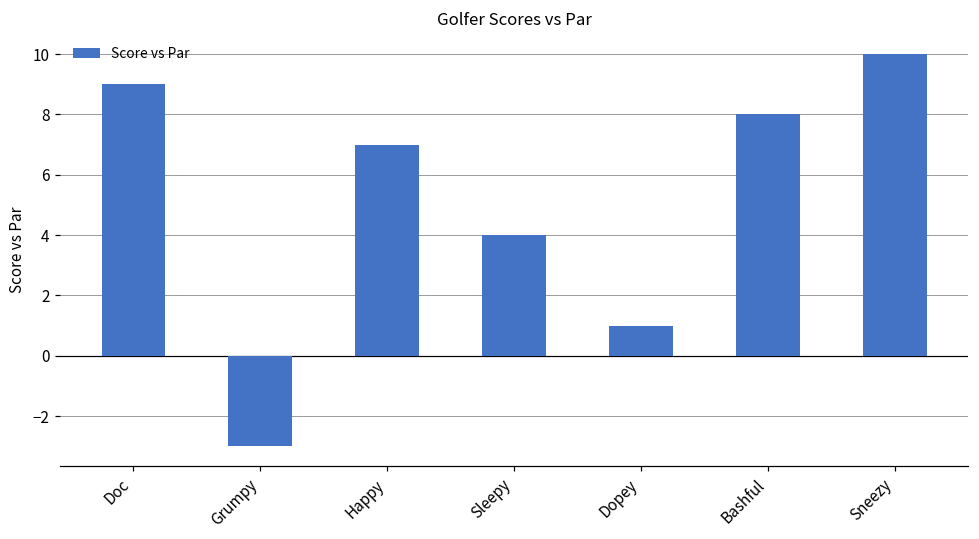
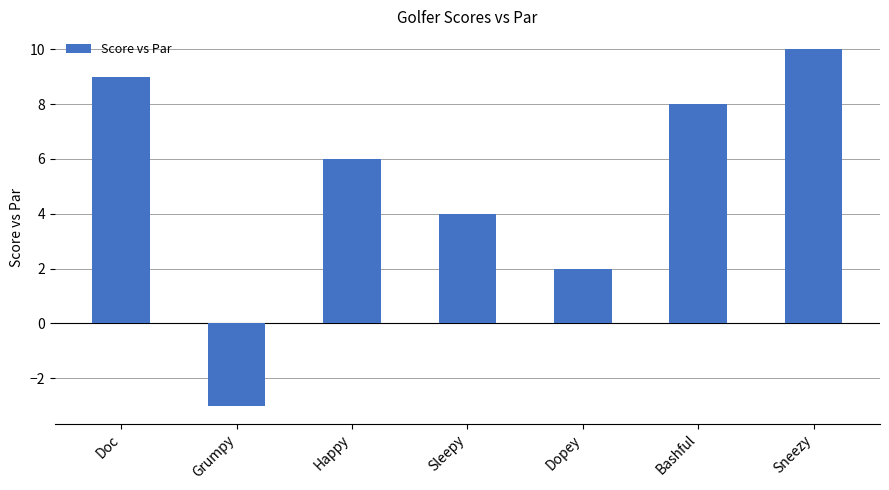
  {
    "Doc": 9,
    "Grumpy": -3,
-   "Happy": 7,
+   "Happy": 6,
    "Sleepy": 4,
-   "Dopey": 1,
+   "Dopey": 2,
    "Bashful": 8,
    "Sneezy": 10
  }
